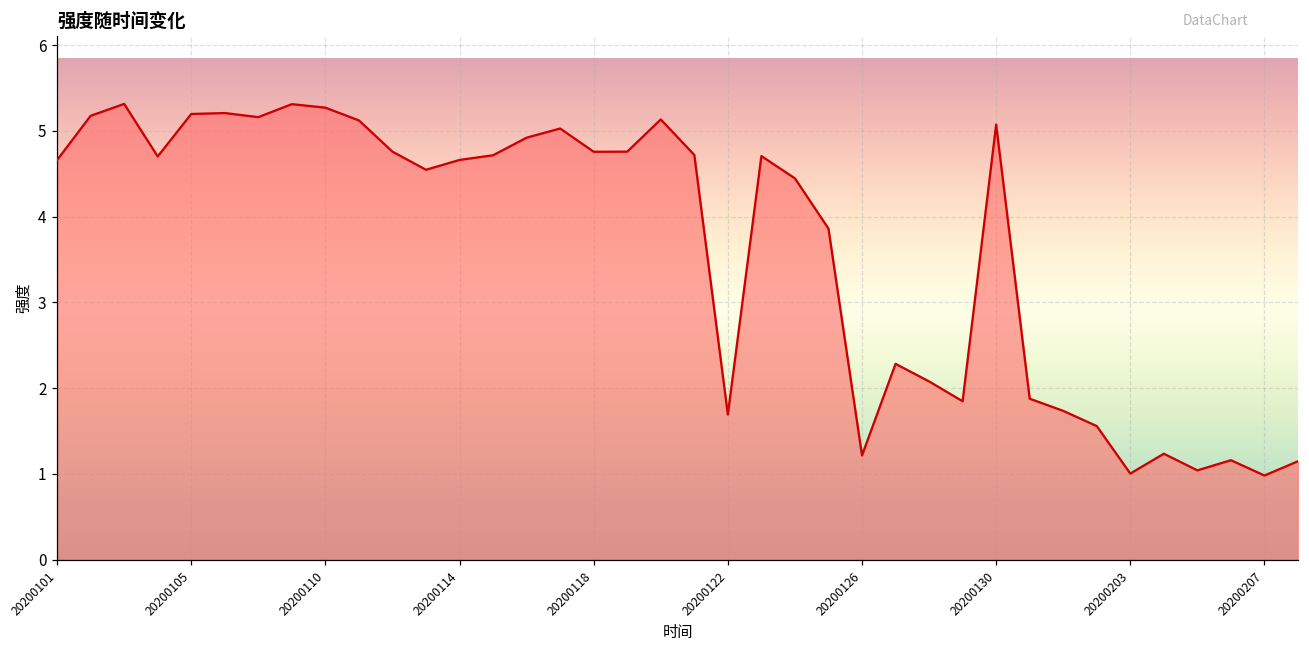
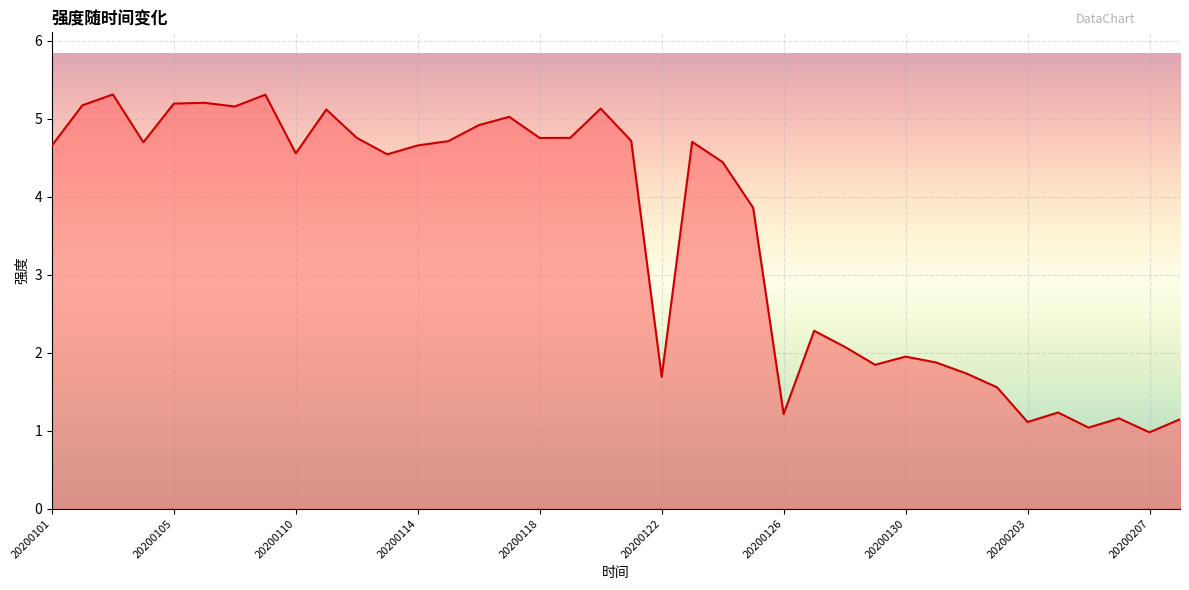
  {
    "20200101": 4.7,
    "20200105": 5.2,
-   "20200110": 5.3,
+   "20200110": 4.6,
    "20200114": 4.7,
    "20200118": 4.8,
    "20200122": 1.7,
    "20200126": 1.2,
-   "20200130": 5.1,
-   "20200203": 1.0,
+   "20200130": 2.0,
+   "20200203": 1.1,
    "20200207": 1.0
  }
